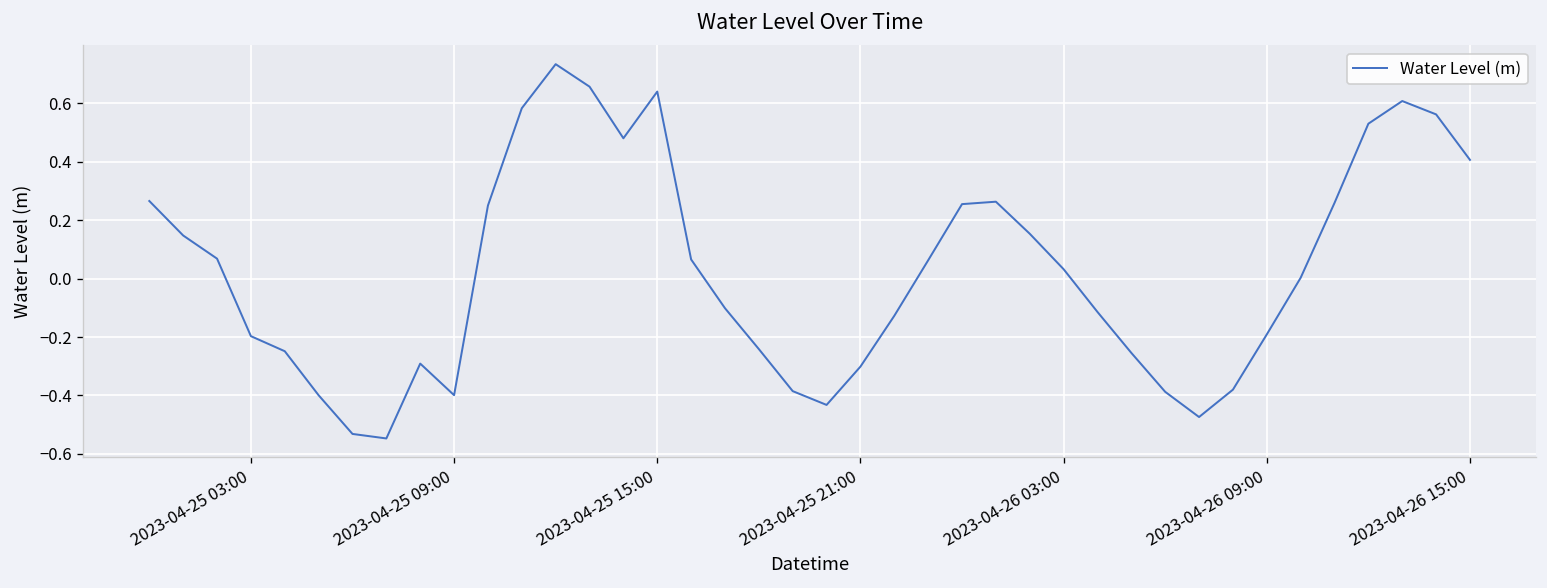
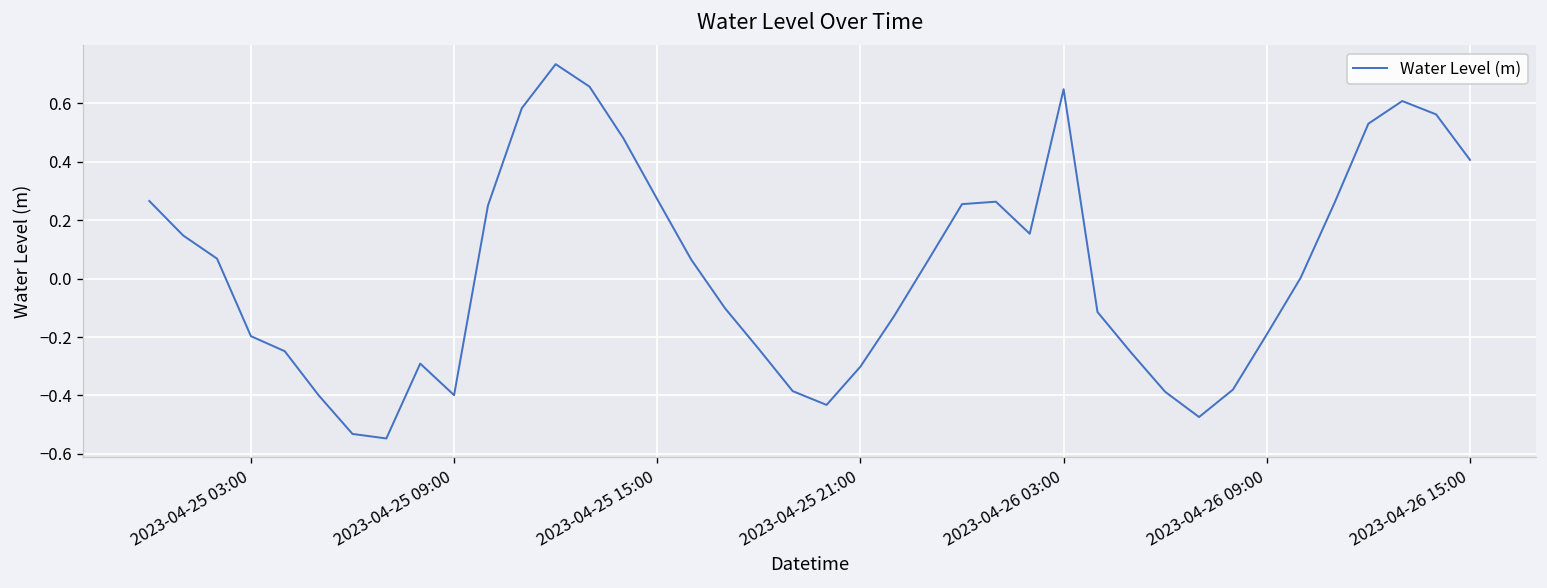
  {
    "2023-04-25 03:00": -0.20,
    "2023-04-25 09:00": -0.40,
-   "2023-04-25 15:00": 0.64,
+   "2023-04-25 15:00": 0.27,
    "2023-04-25 21:00": -0.30,
-   "2023-04-26 03:00": 0.03,
+   "2023-04-26 03:00": 0.65,
    "2023-04-26 09:00": -0.19,
    "2023-04-26 15:00": 0.41
  }
